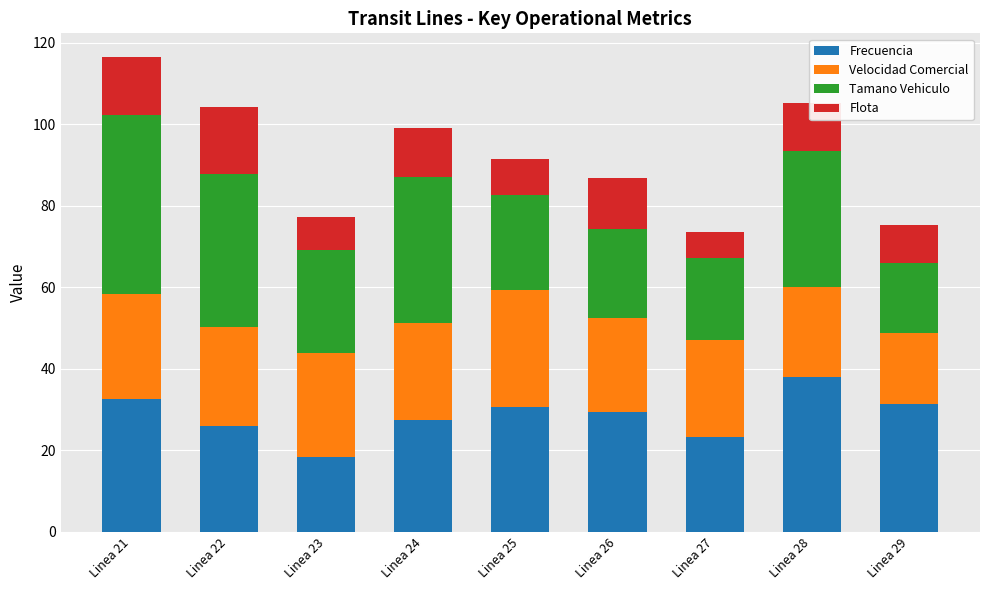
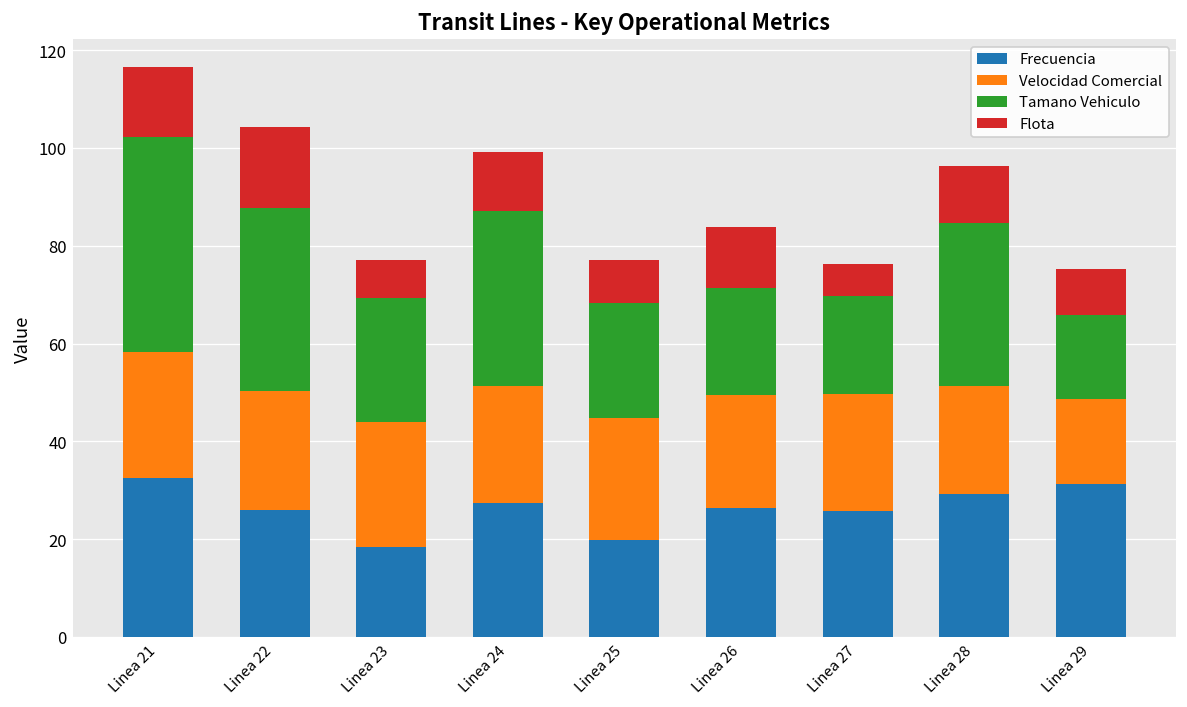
  {
    "Frecuencia": {
      "Linea 21": 33,
      "Linea 22": 26,
      "Linea 23": 18,
      "Linea 24": 27,
-     "Linea 25": 31,
-     "Linea 26": 29,
-     "Linea 27": 23,
-     "Linea 28": 38,
+     "Linea 25": 20,
+     "Linea 26": 26,
+     "Linea 27": 26,
+     "Linea 28": 29,
      "Linea 29": 31
    },
    "Velocidad Comercial": {
      "Linea 21": 26,
      "Linea 22": 24,
      "Linea 23": 26,
      "Linea 24": 24,
-     "Linea 25": 29,
+     "Linea 25": 25,
      "Linea 26": 23,
      "Linea 27": 24,
      "Linea 28": 22,
      "Linea 29": 17
    },
    "Tamano Vehiculo": {
      "Linea 21": 44,
      "Linea 22": 37,
      "Linea 23": 25,
      "Linea 24": 36,
      "Linea 25": 23,
      "Linea 26": 22,
      "Linea 27": 20,
      "Linea 28": 33,
      "Linea 29": 17
    },
    "Flota": {
      "Linea 21": 14,
      "Linea 22": 17,
      "Linea 23": 8,
      "Linea 24": 12,
      "Linea 25": 9,
      "Linea 26": 13,
      "Linea 27": 6,
      "Linea 29": 9
    }
  }
